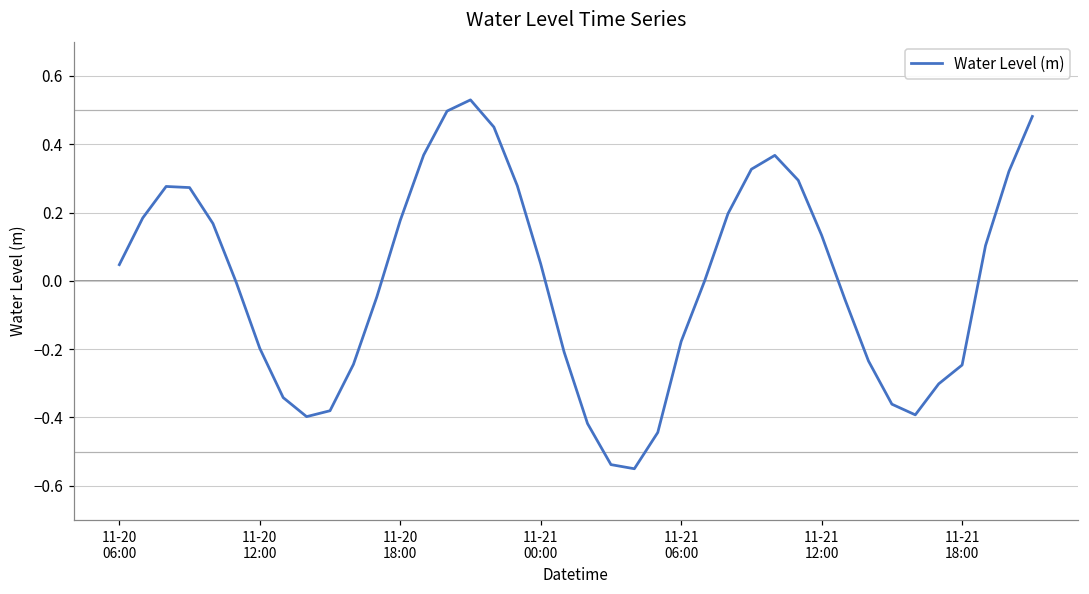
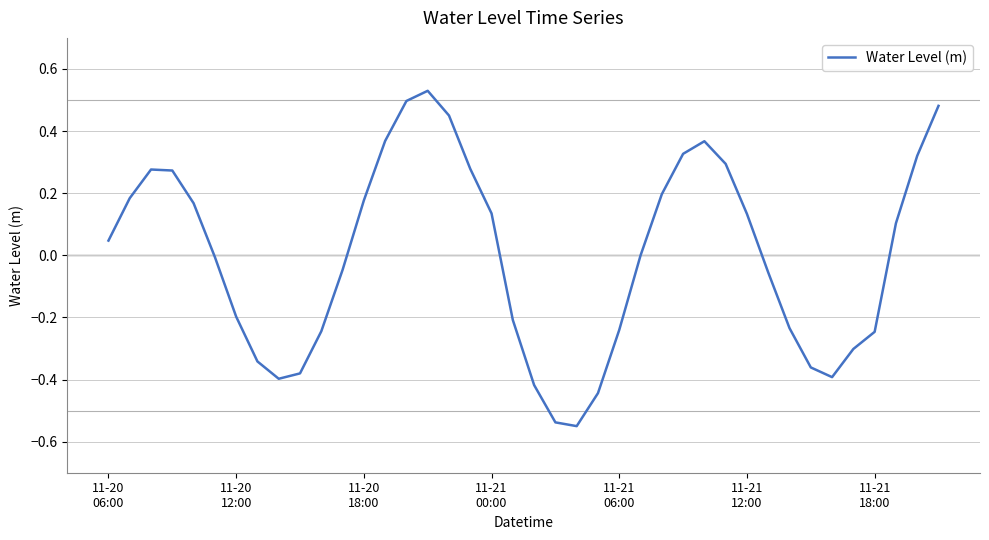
  {
    "11-20 06:00": 0.05,
    "11-20 12:00": -0.20,
    "11-20 18:00": 0.18,
-   "11-21 00:00": 0.05,
-   "11-21 06:00": -0.18,
+   "11-21 00:00": 0.13,
+   "11-21 06:00": -0.24,
    "11-21 12:00": 0.13,
    "11-21 18:00": -0.25
  }
